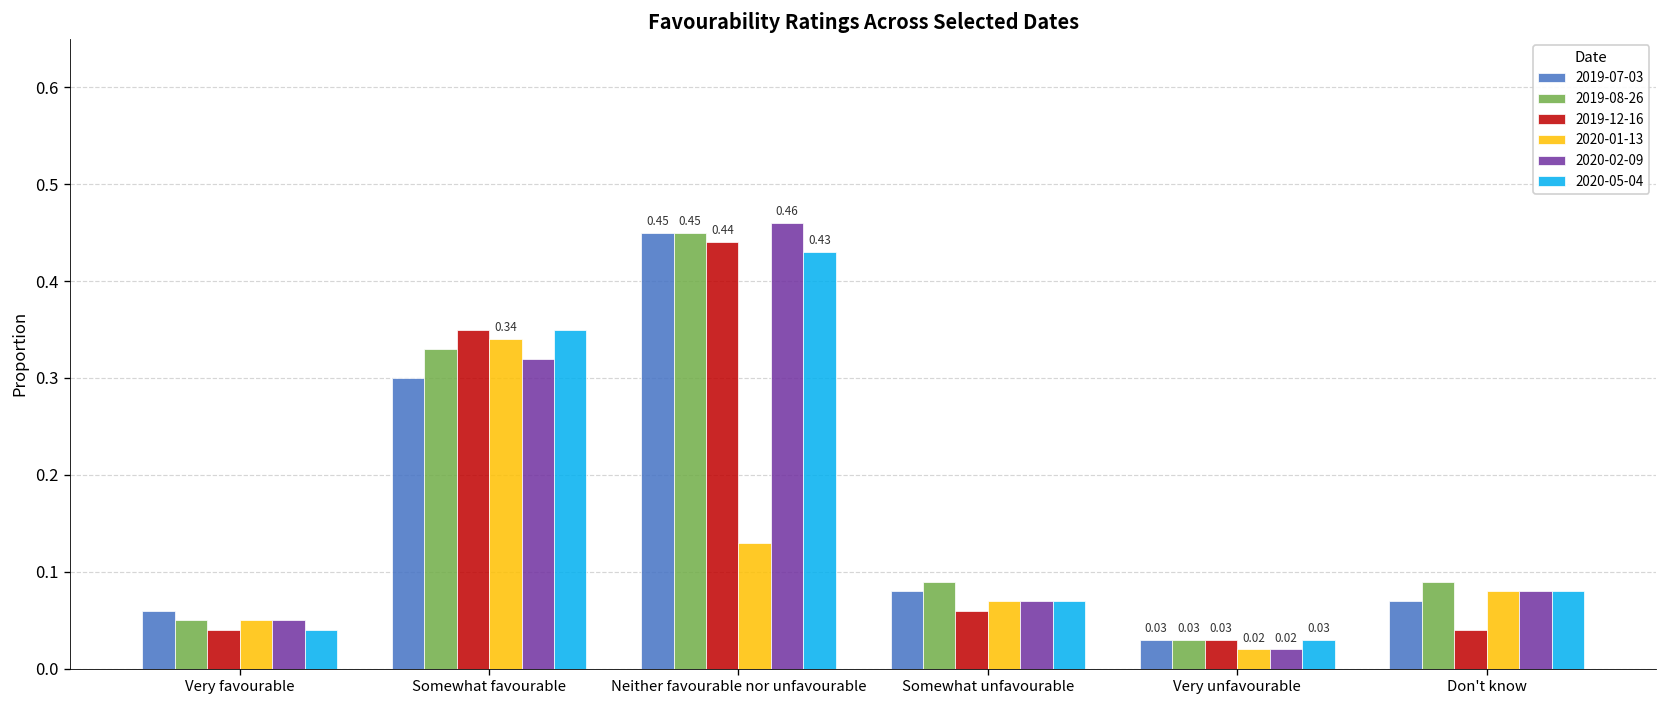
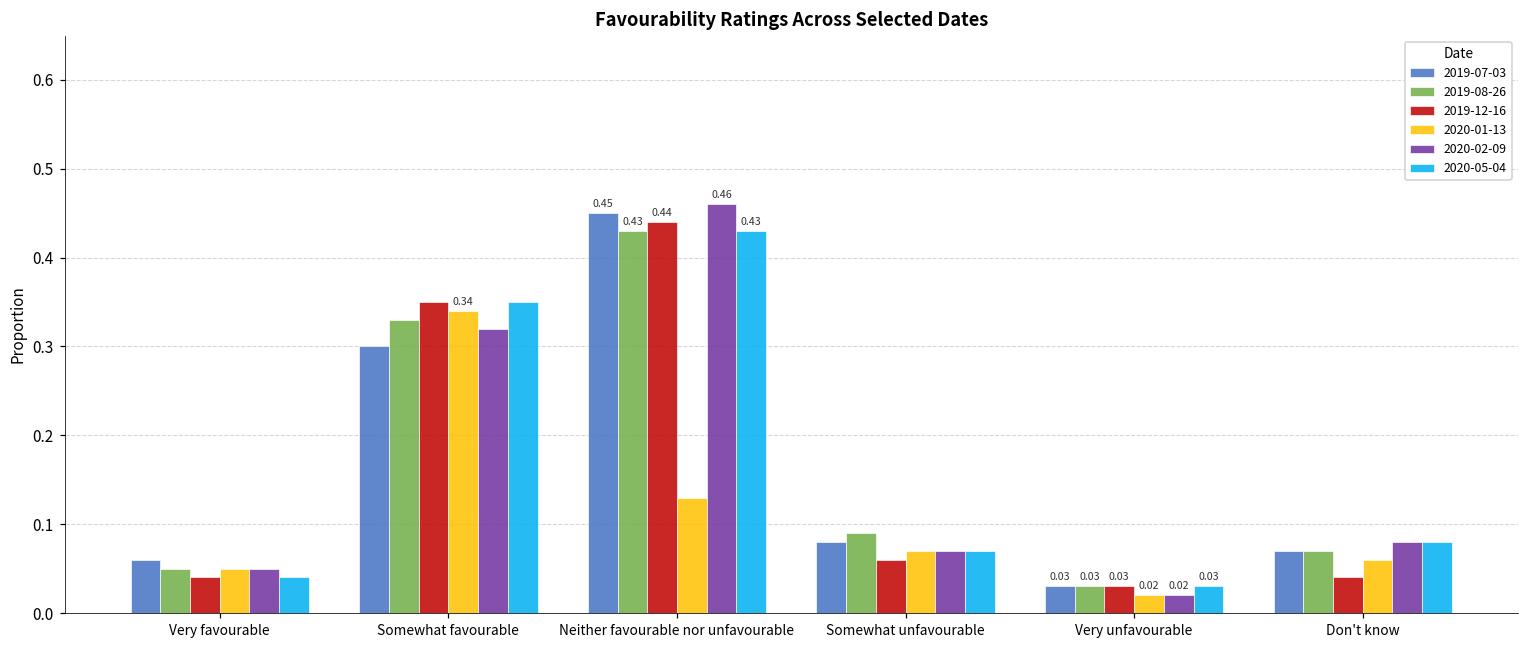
  {
    "2019-07-03": {
      "Neither favourable nor unfavourable": 0.45,
      "Very unfavourable": 0.03
    },
    "2019-08-26": {
-     "Neither favourable nor unfavourable": 0.45,
+     "Neither favourable nor unfavourable": 0.43,
      "Very unfavourable": 0.03,
-     "Don't know": 0.09
+     "Don't know": 0.07
    },
    "2019-12-16": {
      "Neither favourable nor unfavourable": 0.44,
      "Very unfavourable": 0.03
    },
    "2020-01-13": {
      "Very favourable": 0.05,
      "Neither favourable nor unfavourable": 0.13,
      "Somewhat unfavourable": 0.07,
-     "Don't know": 0.08
+     "Don't know": 0.06
    },
    "2020-02-09": {
      "Neither favourable nor unfavourable": 0.46,
      "Very unfavourable": 0.02
    },
    "2020-05-04": {
      "Neither favourable nor unfavourable": 0.43,
      "Very unfavourable": 0.03
    }
  }
